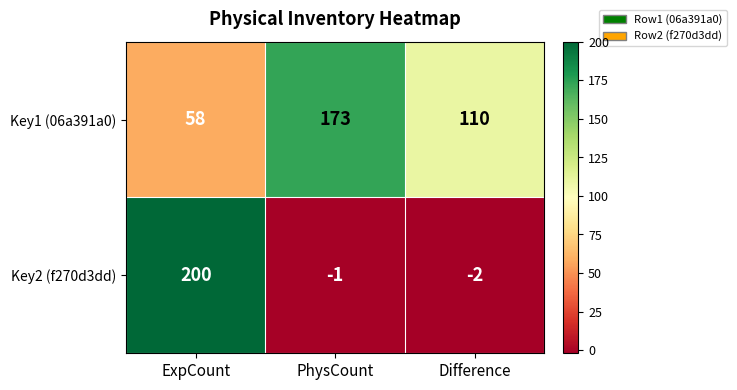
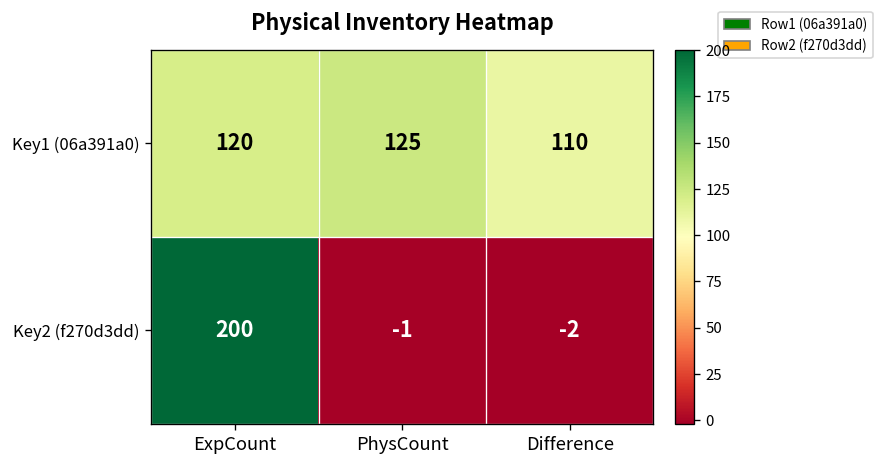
  {
    "Key1 (06a391a0)": {
-     "ExpCount": 58,
-     "PhysCount": 173,
+     "ExpCount": 120,
+     "PhysCount": 125,
      "Difference": 110
    },
    "Key2 (f270d3dd)": {
      "ExpCount": 200,
      "PhysCount": -1,
      "Difference": -2
    }
  }
